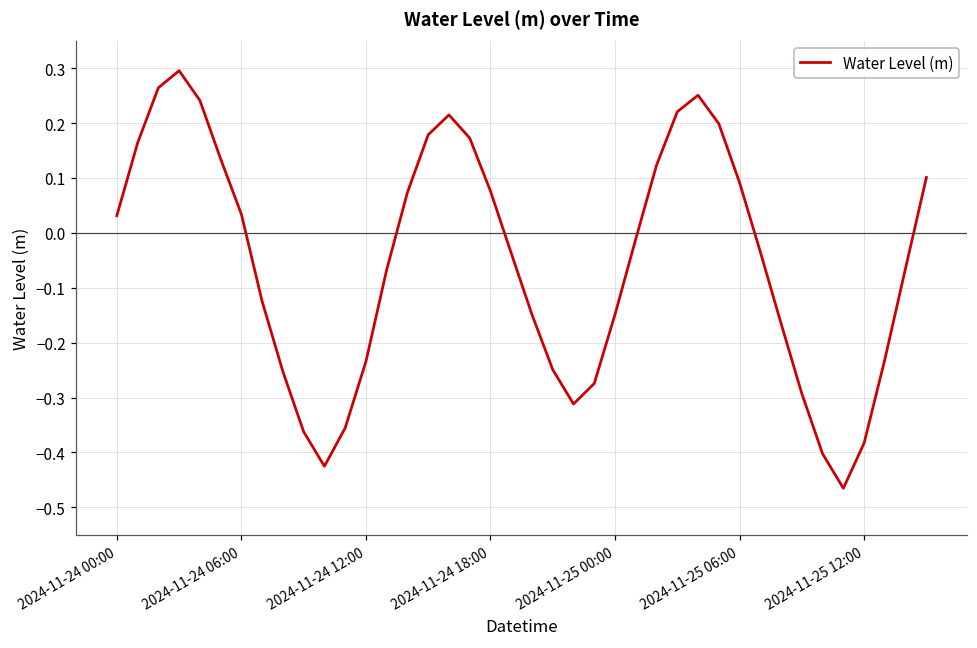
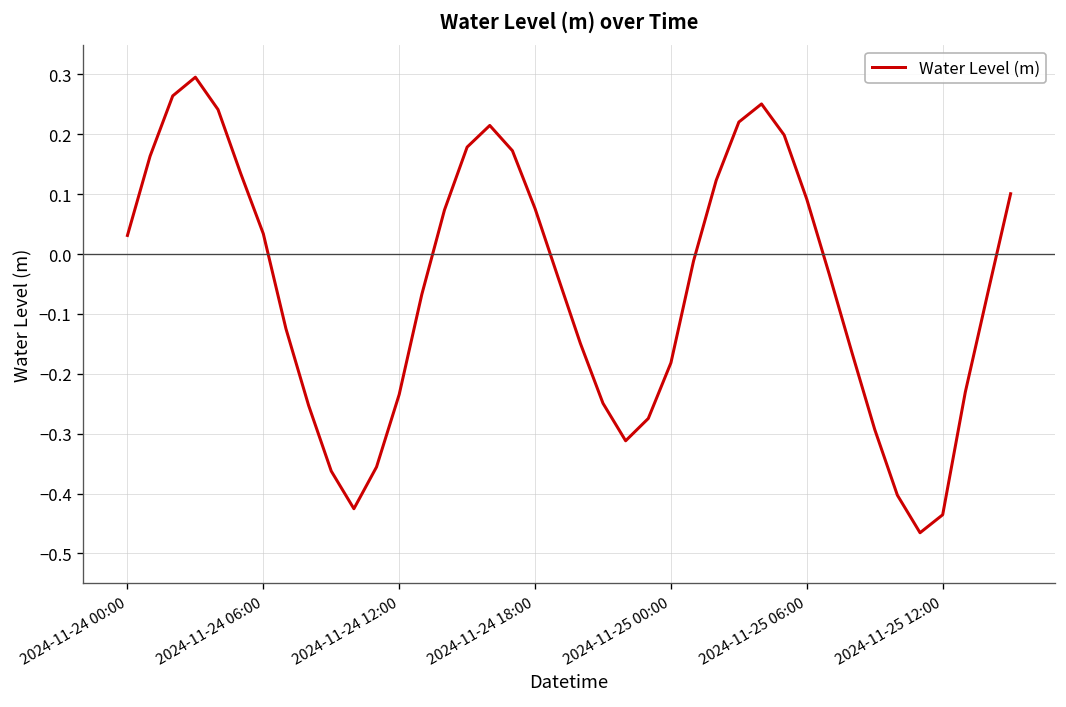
  {
    "2024-11-24 00:00": 0.03,
    "2024-11-24 06:00": 0.03,
    "2024-11-24 12:00": -0.23,
    "2024-11-24 18:00": 0.08,
-   "2024-11-25 00:00": -0.15,
+   "2024-11-25 00:00": -0.18,
    "2024-11-25 06:00": 0.09,
-   "2024-11-25 12:00": -0.38
+   "2024-11-25 12:00": -0.44
  }
